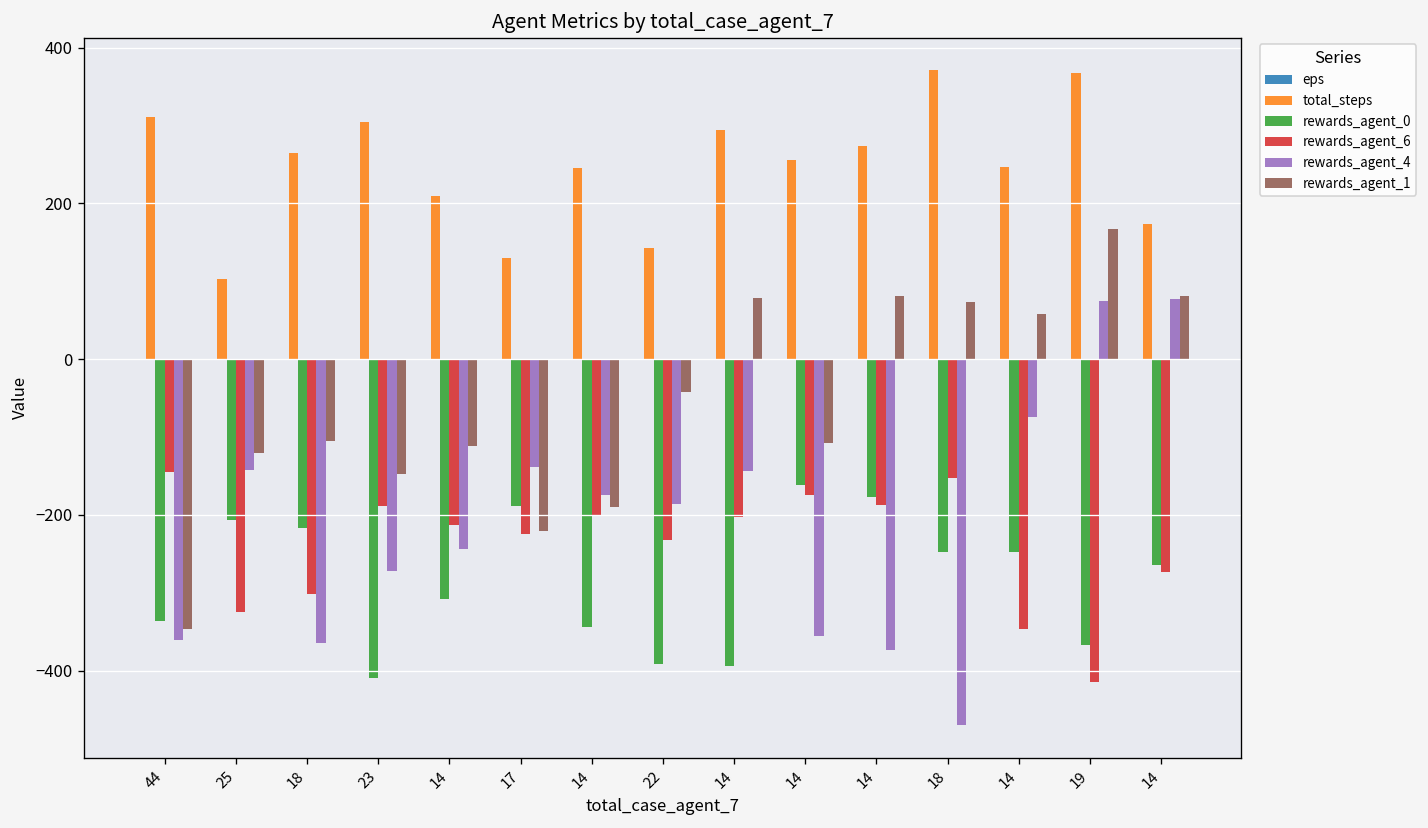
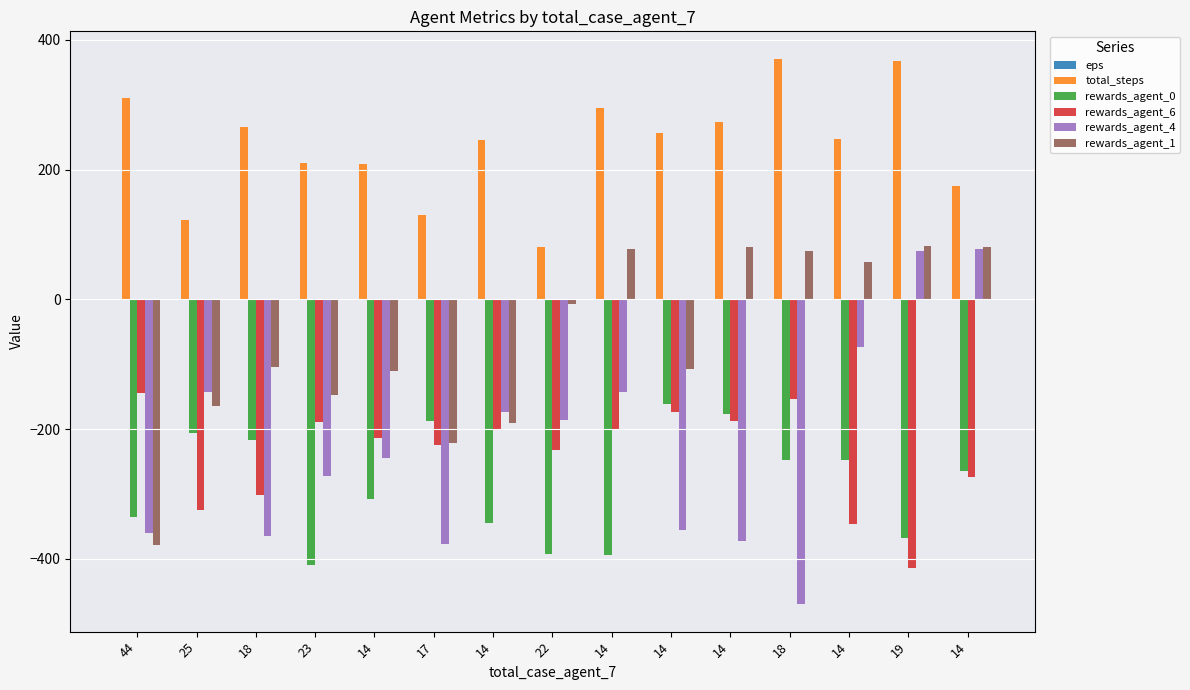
  {
    "total_steps": {
      "44": 310,
-     "25": 100,
-     "23": 310,
+     "25": 120,
+     "23": 210,
      "17": 130,
-     "22": 140,
+     "22": 80,
      "19": 370
    },
    "rewards_agent_0": {
      "44": -340,
      "25": -210,
      "23": -410,
      "17": -190,
      "22": -390,
      "19": -370
    },
    "rewards_agent_6": {
      "44": -150,
      "25": -320,
      "23": -190,
      "17": -220,
      "22": -230,
      "19": -410
    },
    "rewards_agent_4": {
      "44": -360,
      "25": -140,
      "23": -270,
-     "17": -140,
+     "17": -380,
      "22": -190,
      "19": 80
    },
    "rewards_agent_1": {
-     "44": -350,
-     "25": -120,
+     "44": -380,
+     "25": -160,
      "23": -150,
      "17": -220,
-     "22": -40,
-     "19": 170
+     "22": -10,
+     "19": 80
    }
  }
